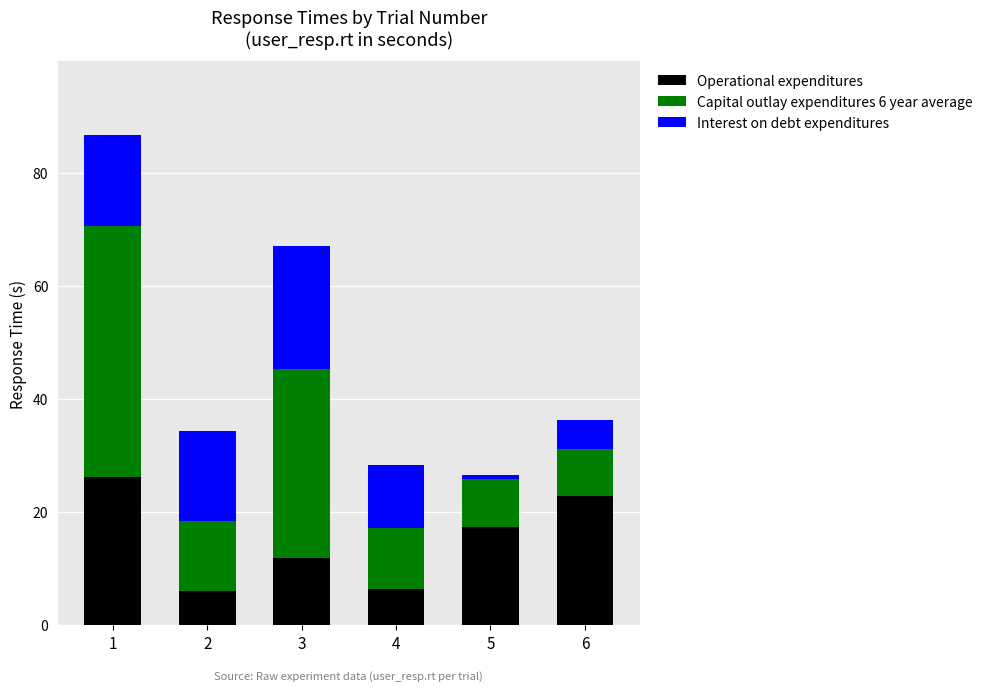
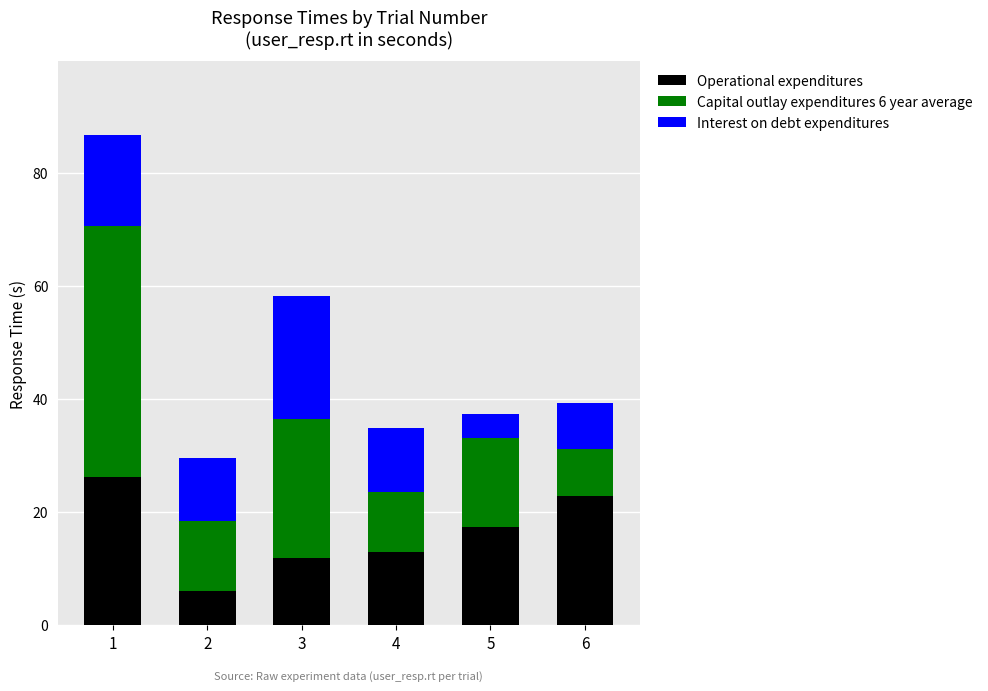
  {
    "Operational expenditures": {
      "1": 26,
      "2": 6,
      "3": 12,
-     "4": 6,
+     "4": 13,
      "5": 17,
      "6": 23
    },
    "Capital outlay expenditures 6 year average": {
      "1": 45,
      "2": 12,
-     "3": 33,
+     "3": 25,
      "4": 11,
-     "5": 9,
+     "5": 16,
      "6": 8
    },
    "Interest on debt expenditures": {
      "1": 16,
-     "2": 16,
+     "2": 11,
      "3": 22,
      "4": 11,
-     "5": 1,
-     "6": 5
+     "5": 4,
+     "6": 8
    }
  }
